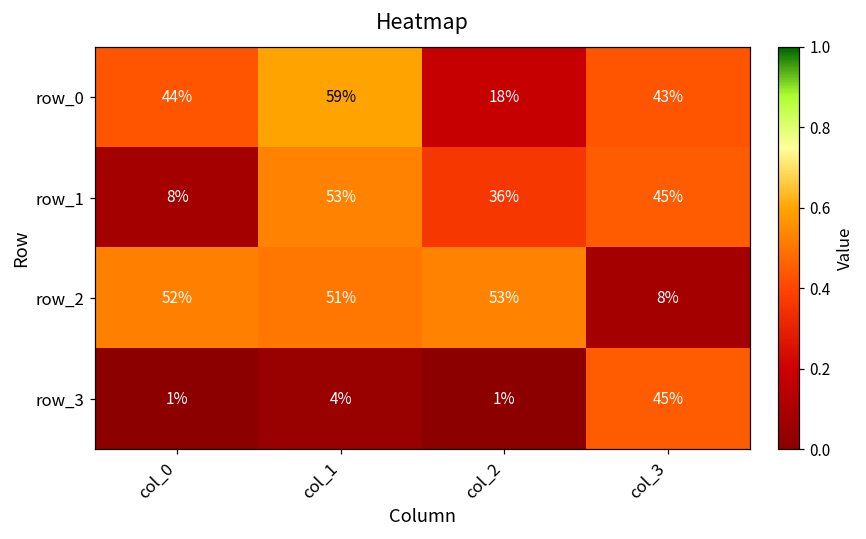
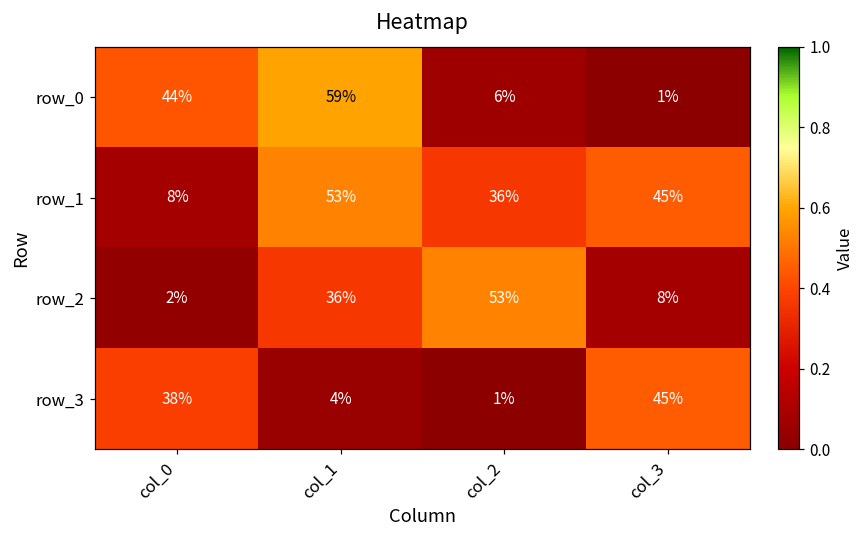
  {
    "row_0": {
      "col_0": "44%",
      "col_1": "59%",
-     "col_2": "18%",
-     "col_3": "43%"
+     "col_2": "6%",
+     "col_3": "1%"
    },
    "row_1": {
      "col_0": "8%",
      "col_1": "53%",
      "col_2": "36%",
      "col_3": "45%"
    },
    "row_2": {
-     "col_0": "52%",
-     "col_1": "51%",
+     "col_0": "2%",
+     "col_1": "36%",
      "col_2": "53%",
      "col_3": "8%"
    },
    "row_3": {
-     "col_0": "1%",
+     "col_0": "38%",
      "col_1": "4%",
      "col_2": "1%",
      "col_3": "45%"
    }
  }
